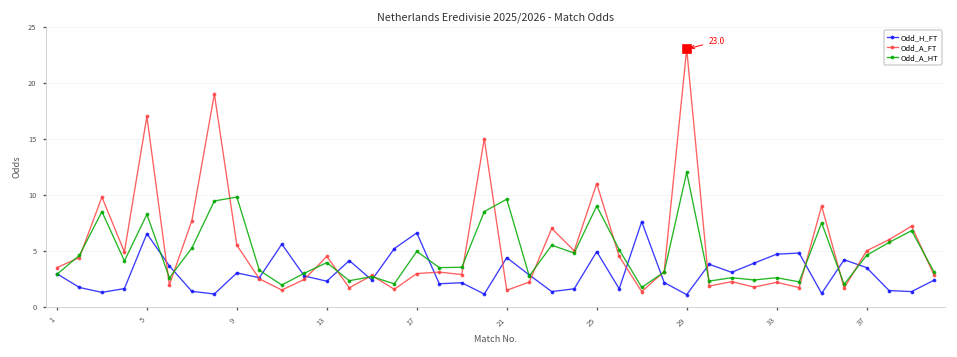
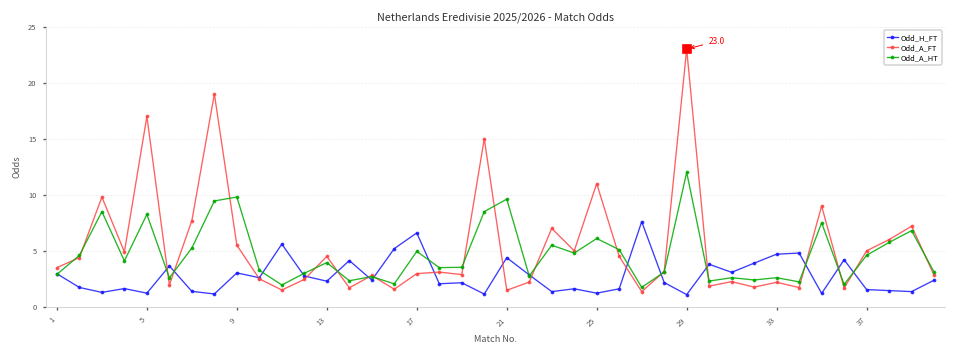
  {
    "Odd_H_FT": {
-     "5": 7,
+     "5": 1,
      "9": 3,
      "13": 2,
      "17": 7,
      "21": 4,
-     "25": 5,
+     "25": 1,
      "29": 1,
      "33": 5,
-     "37": 4
+     "37": 2
    },
    "Odd_A_FT": {
      "1": 4,
      "5": 17,
      "9": 6,
      "13": 5,
      "17": 3,
      "21": 1,
      "25": 11,
      "33": 2,
      "37": 5
    },
    "Odd_A_HT": {
      "5": 8,
      "9": 10,
      "13": 4,
      "17": 5,
      "21": 10,
-     "25": 9,
+     "25": 6,
      "29": 12,
      "33": 3,
      "37": 5
    }
  }
